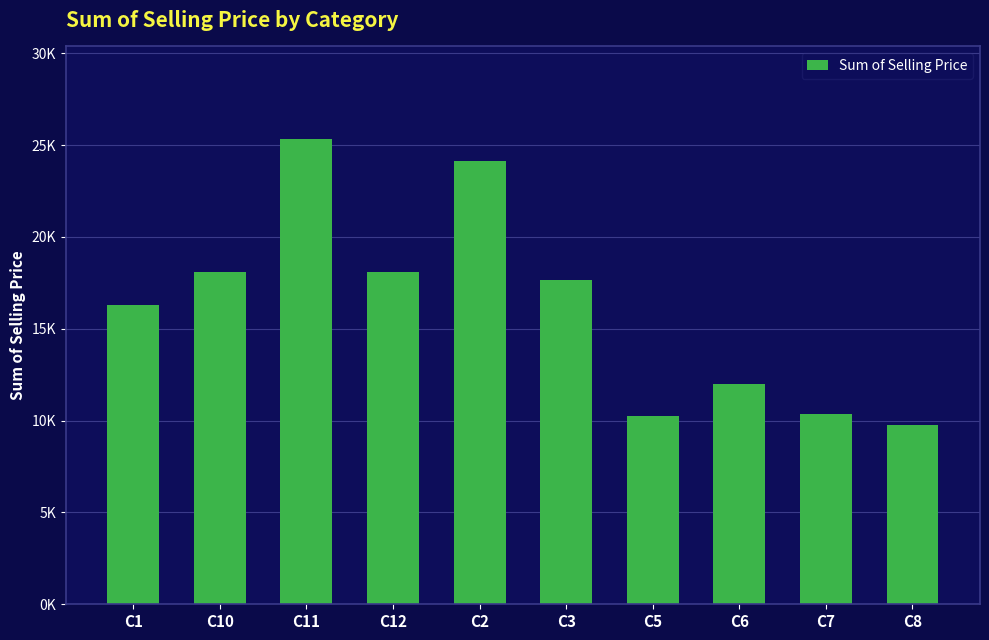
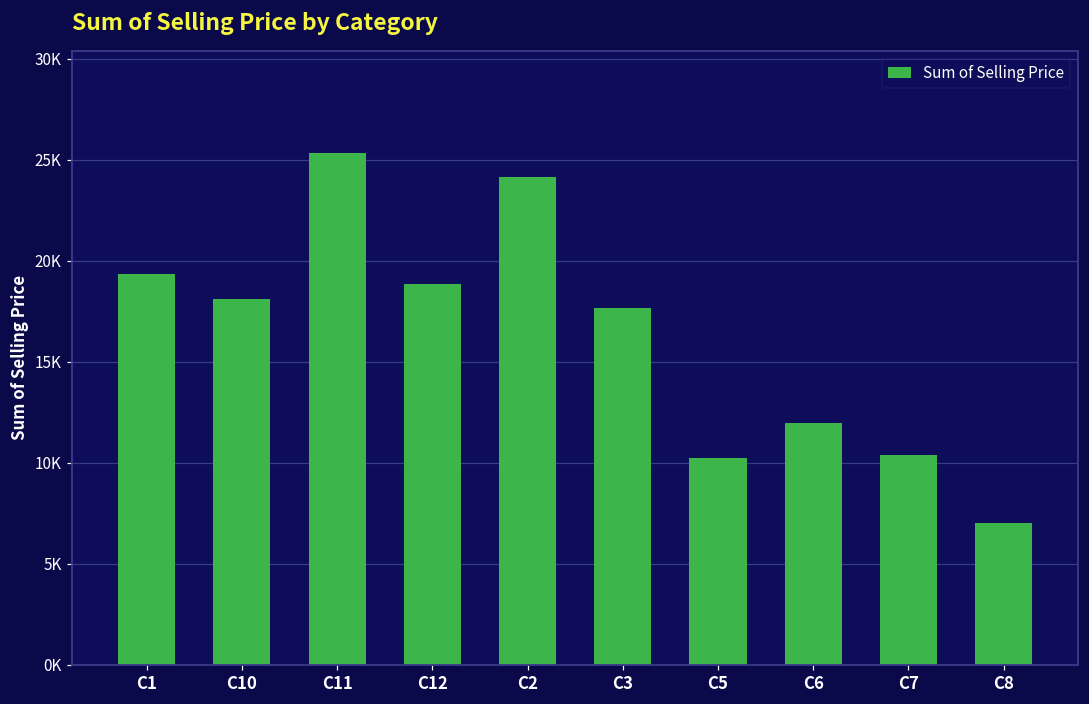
  {
-   "C1": 16300,
+   "C1": 19300,
    "C10": 18100,
    "C11": 25300,
-   "C12": 18100,
+   "C12": 18900,
    "C2": 24200,
    "C3": 17700,
    "C5": 10200,
    "C6": 12000,
    "C7": 10400,
-   "C8": 9800
+   "C8": 7000
  }
